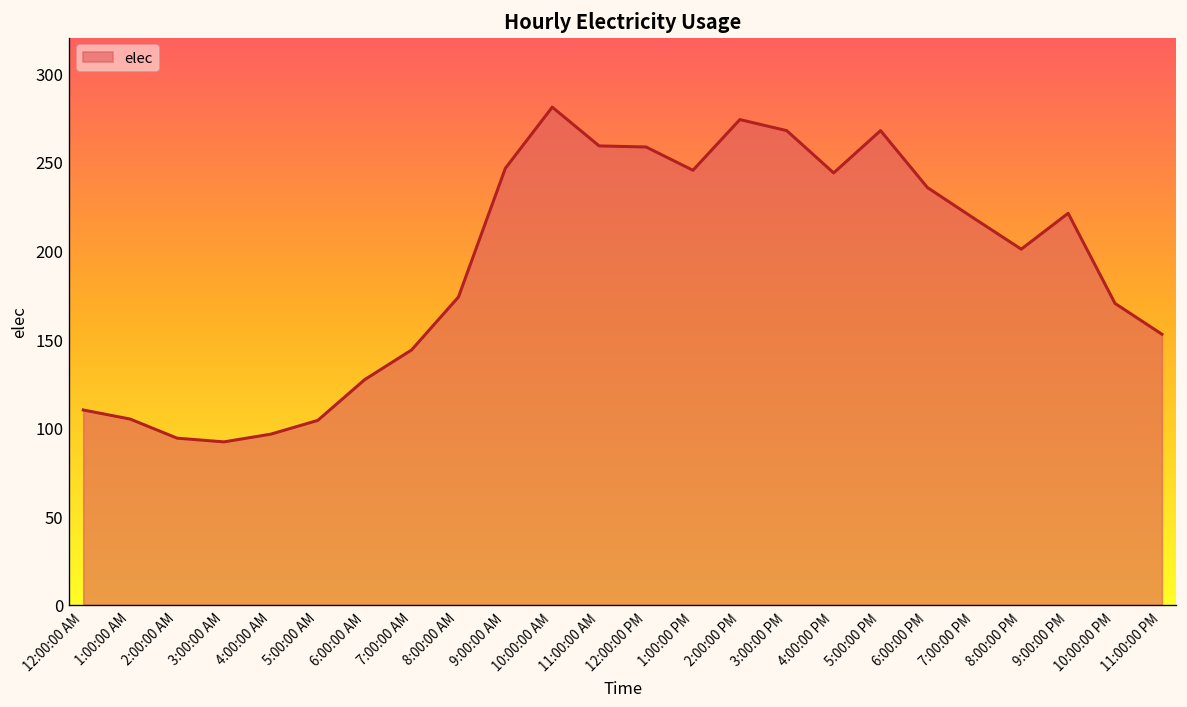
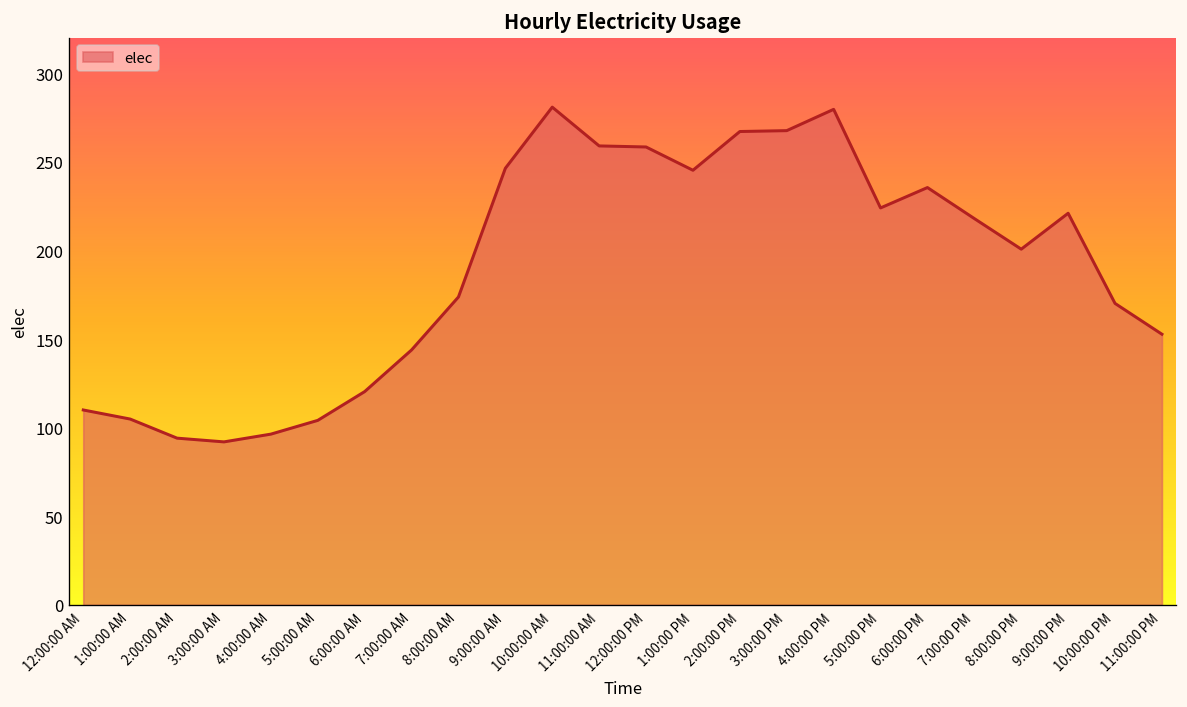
  {
    "12:00:00 AM": 110,
    "1:00:00 AM": 105,
    "2:00:00 AM": 94,
    "3:00:00 AM": 92,
    "4:00:00 AM": 96,
    "5:00:00 AM": 104,
-   "6:00:00 AM": 127,
+   "6:00:00 AM": 120,
    "7:00:00 AM": 144,
    "8:00:00 AM": 174,
    "9:00:00 AM": 246,
    "10:00:00 AM": 281,
    "11:00:00 AM": 259,
    "12:00:00 PM": 258,
    "1:00:00 PM": 245,
-   "2:00:00 PM": 274,
+   "2:00:00 PM": 267,
    "3:00:00 PM": 268,
-   "4:00:00 PM": 244,
-   "5:00:00 PM": 268,
+   "4:00:00 PM": 280,
+   "5:00:00 PM": 224,
    "6:00:00 PM": 236,
    "7:00:00 PM": 218,
    "8:00:00 PM": 201,
    "9:00:00 PM": 221,
    "10:00:00 PM": 170,
    "11:00:00 PM": 153
  }
